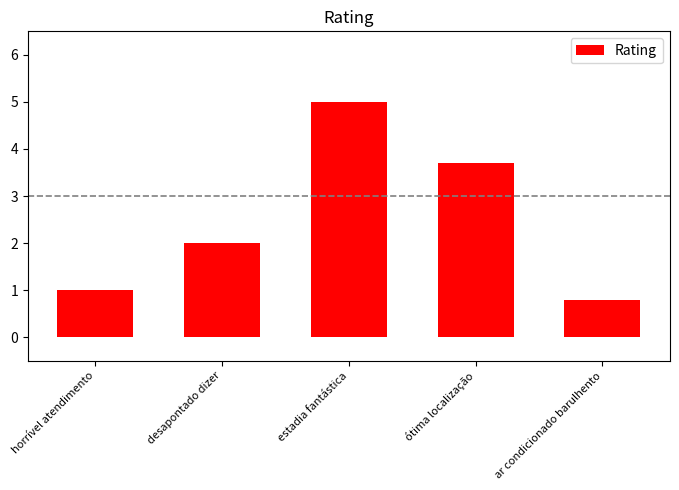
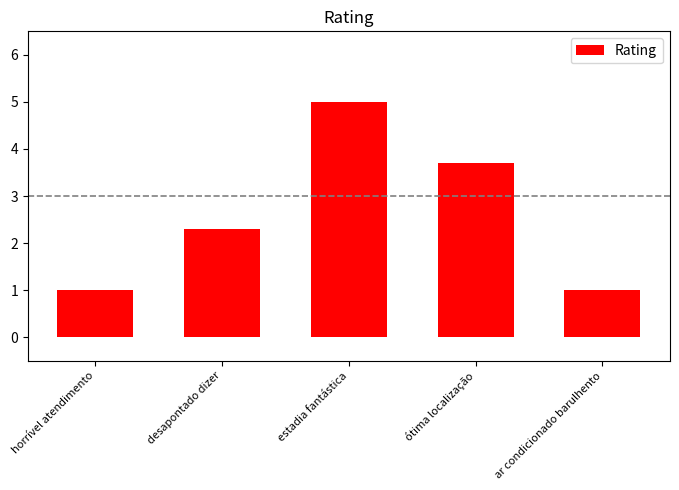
  {
    "horrível atendimento": 1.0,
-   "desapontado dizer": 2.0,
+   "desapontado dizer": 2.3,
    "estadia fantástica": 5.0,
    "ótima localização": 3.7,
-   "ar condicionado barulhento": 0.8
+   "ar condicionado barulhento": 1.0
  }
